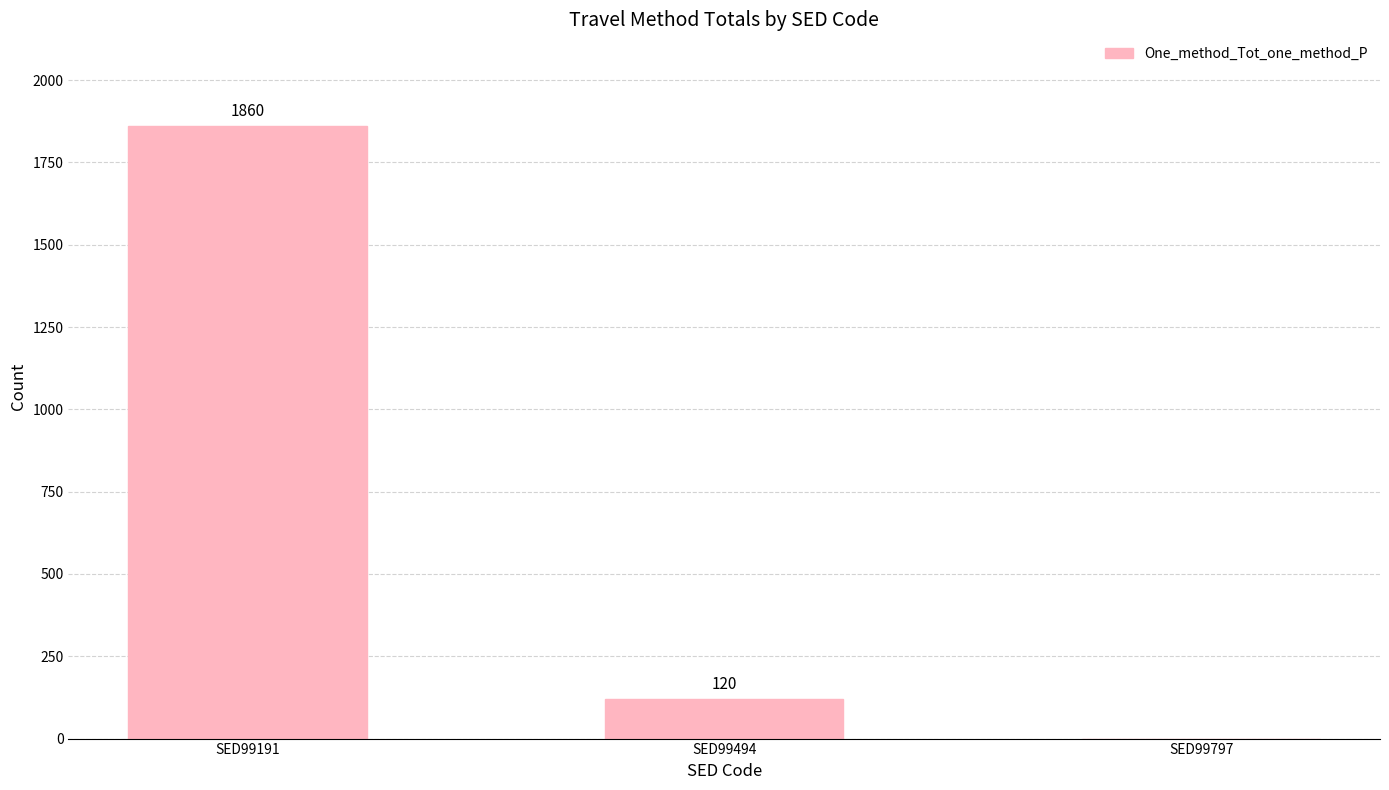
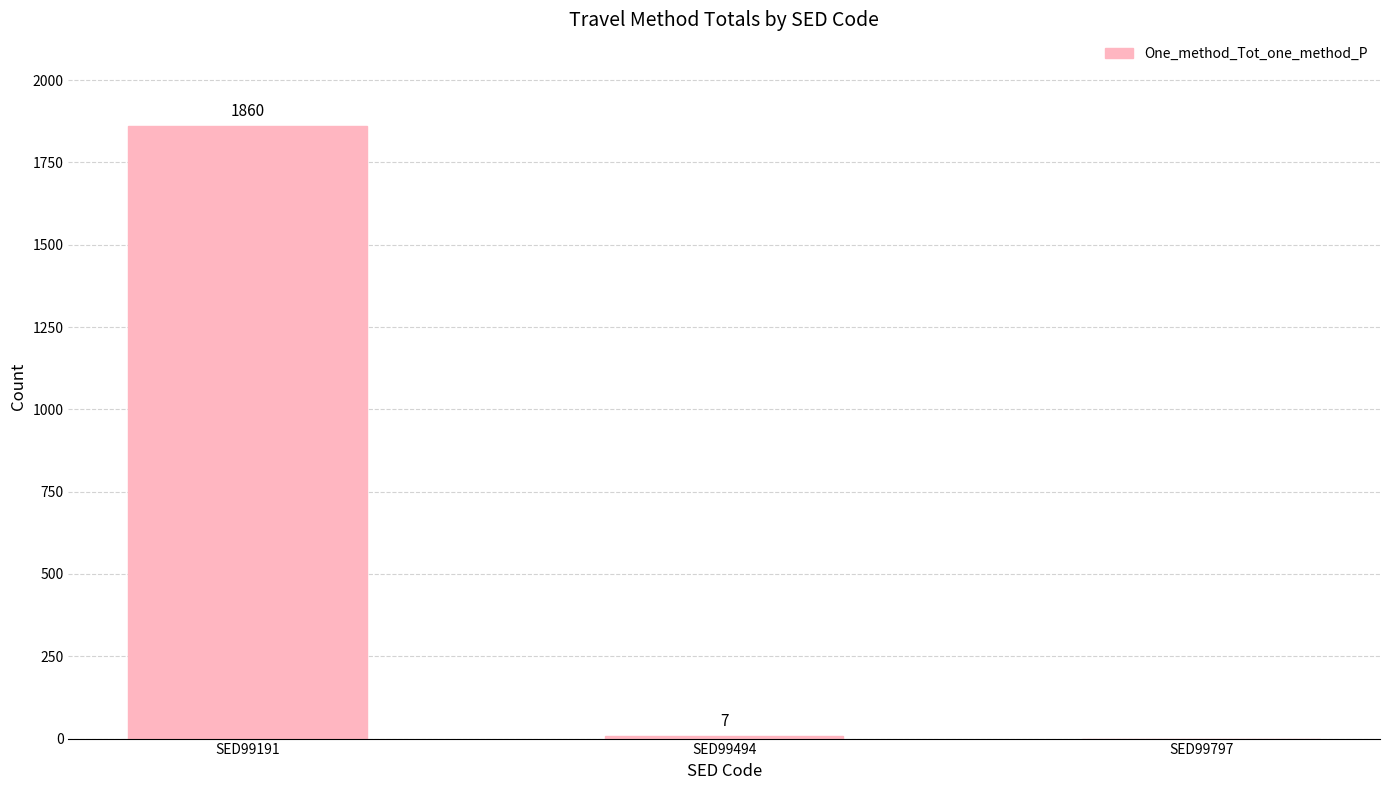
  {
    "SED99191": 1860,
-   "SED99494": 120
+   "SED99494": 7
  }
